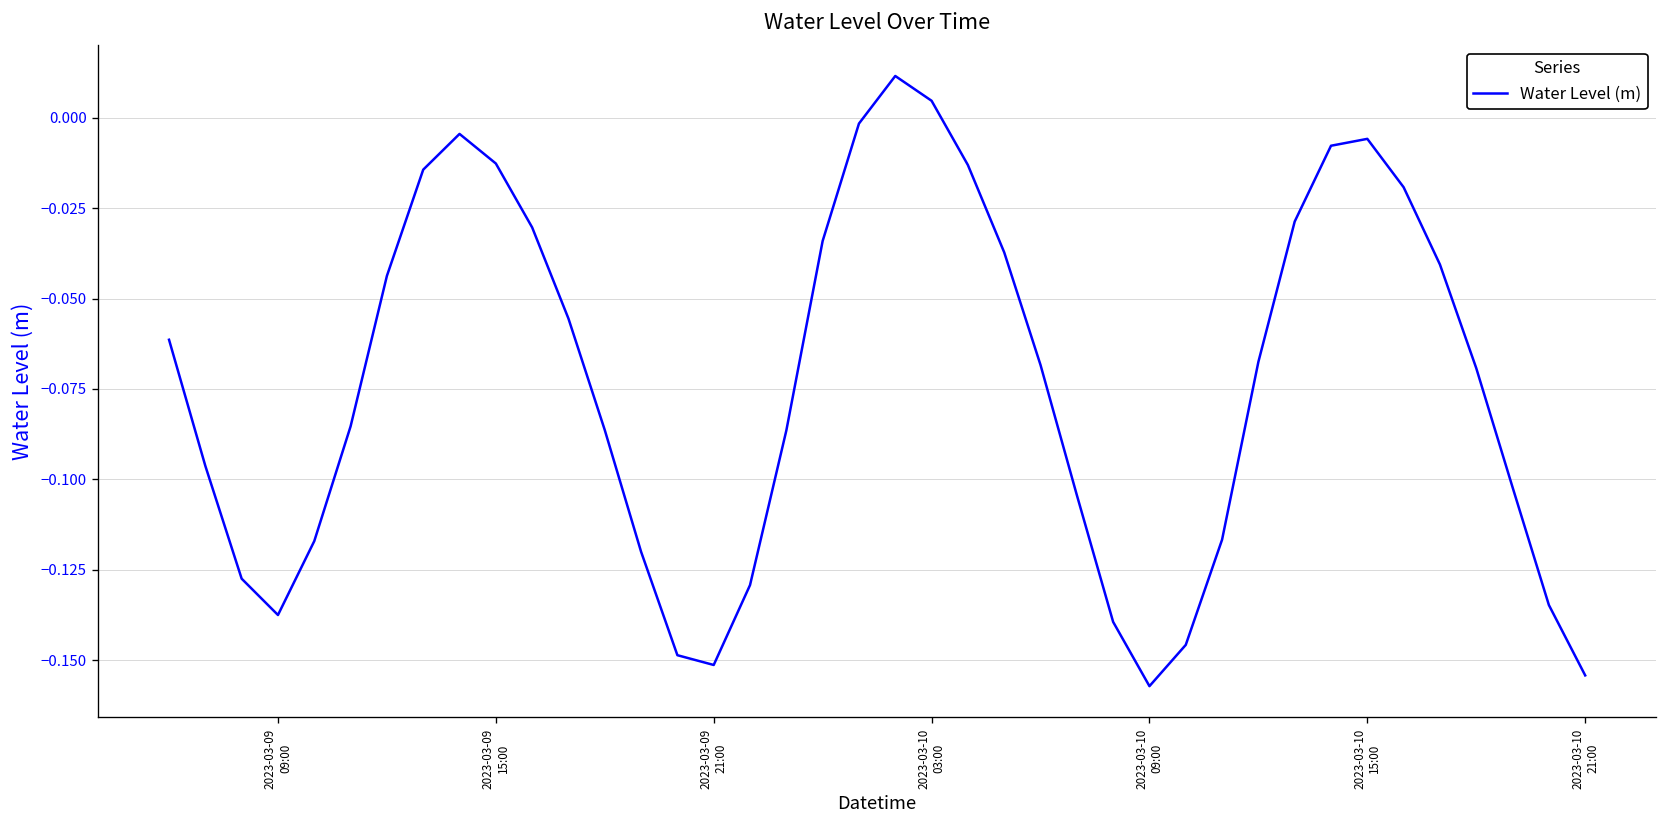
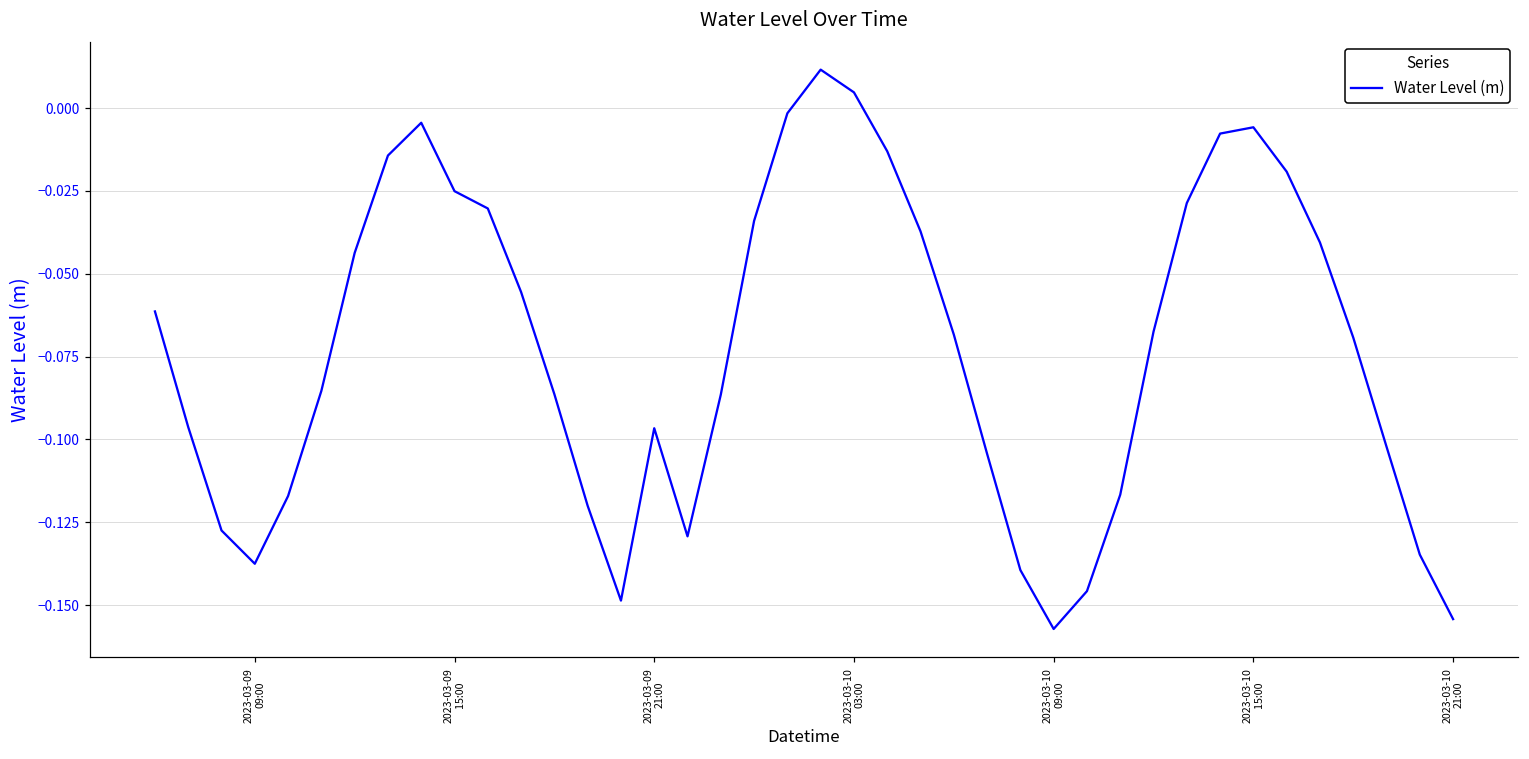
  {
    "2023-03-09 09:00": -0.138,
-   "2023-03-09 15:00": -0.013,
-   "2023-03-09 21:00": -0.151,
+   "2023-03-09 15:00": -0.025,
+   "2023-03-09 21:00": -0.097,
    "2023-03-10 03:00": 0.005,
    "2023-03-10 09:00": -0.157,
    "2023-03-10 15:00": -0.006,
    "2023-03-10 21:00": -0.154
  }
